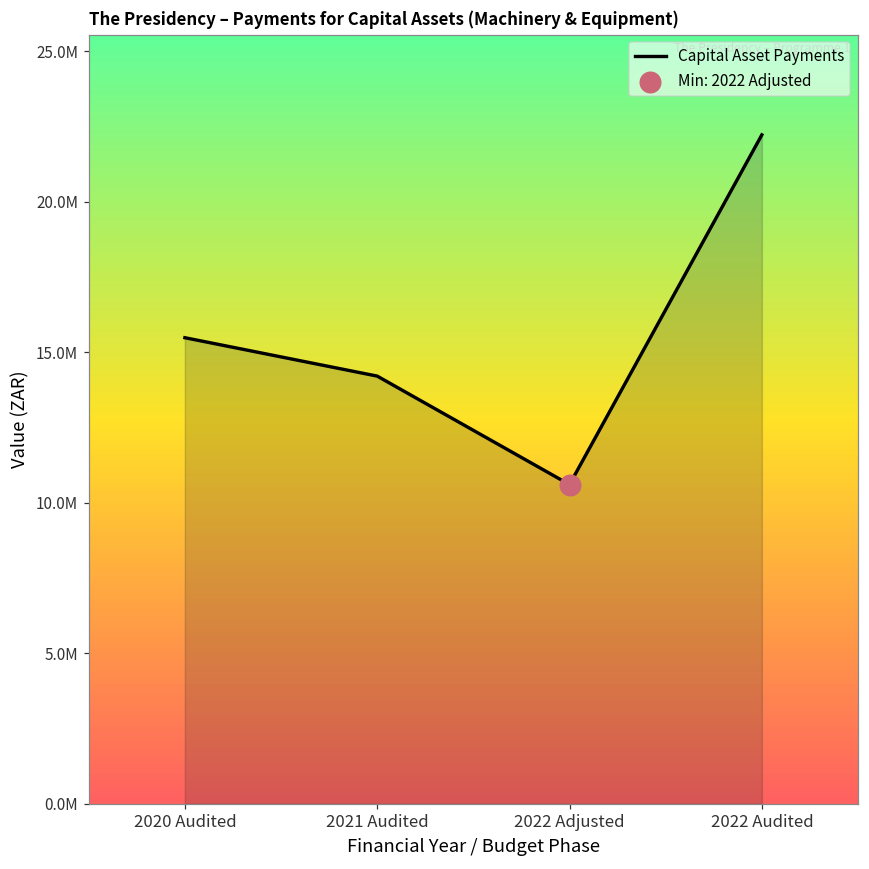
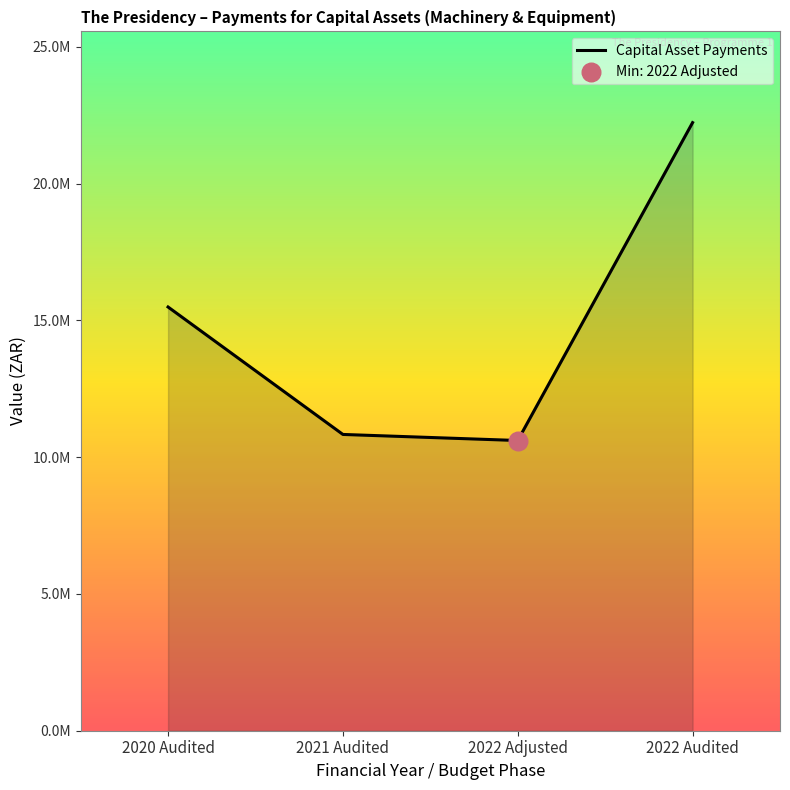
  {
    "Capital Asset Payments": {
      "2020 Audited": 15500000,
-     "2021 Audited": 14200000,
+     "2021 Audited": 10800000,
      "2022 Audited": 22200000
    }
  }
